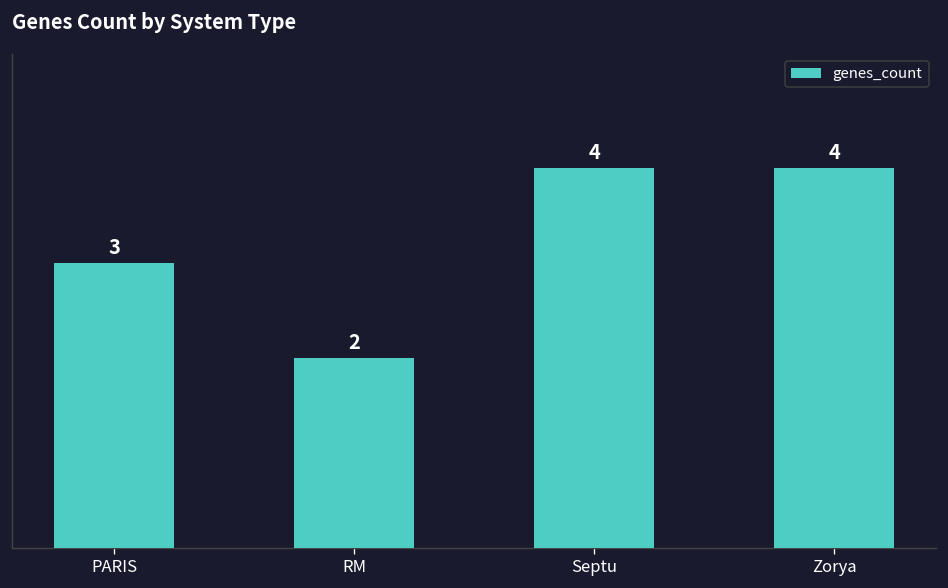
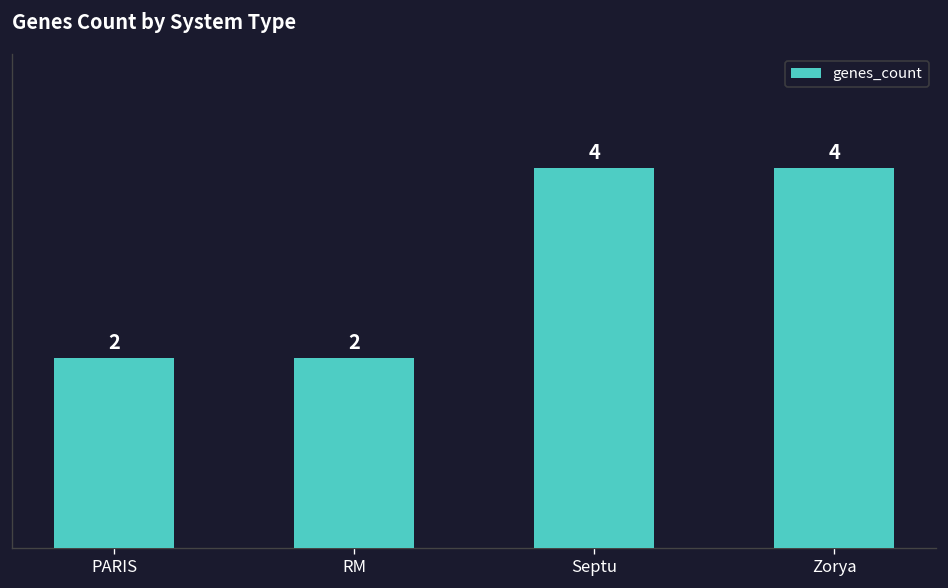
  {
-   "PARIS": 3,
+   "PARIS": 2,
    "RM": 2,
    "Septu": 4,
    "Zorya": 4
  }
